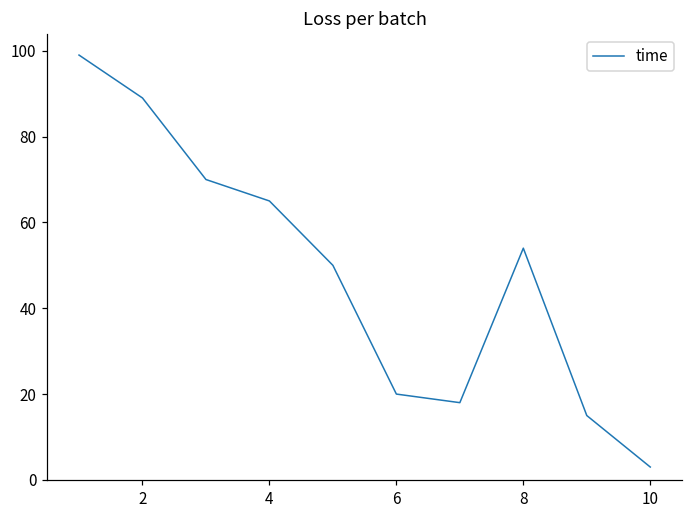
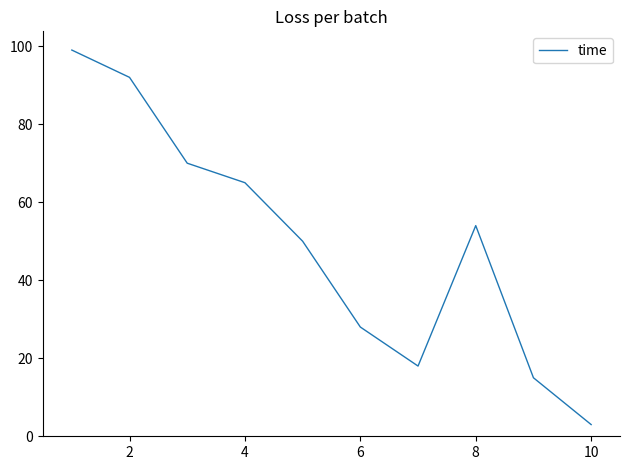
  {
-   "2": 89,
+   "2": 92,
    "4": 65,
-   "6": 20,
+   "6": 28,
    "8": 54,
    "10": 3
  }
